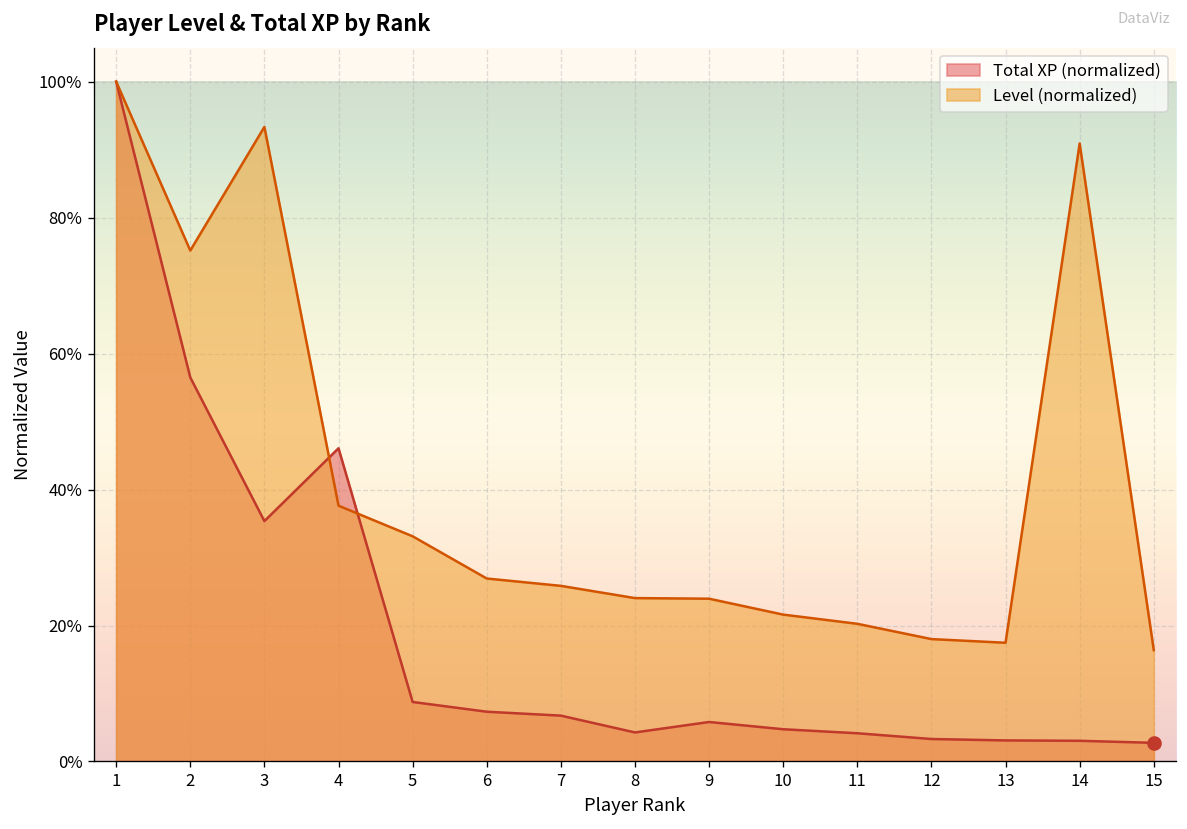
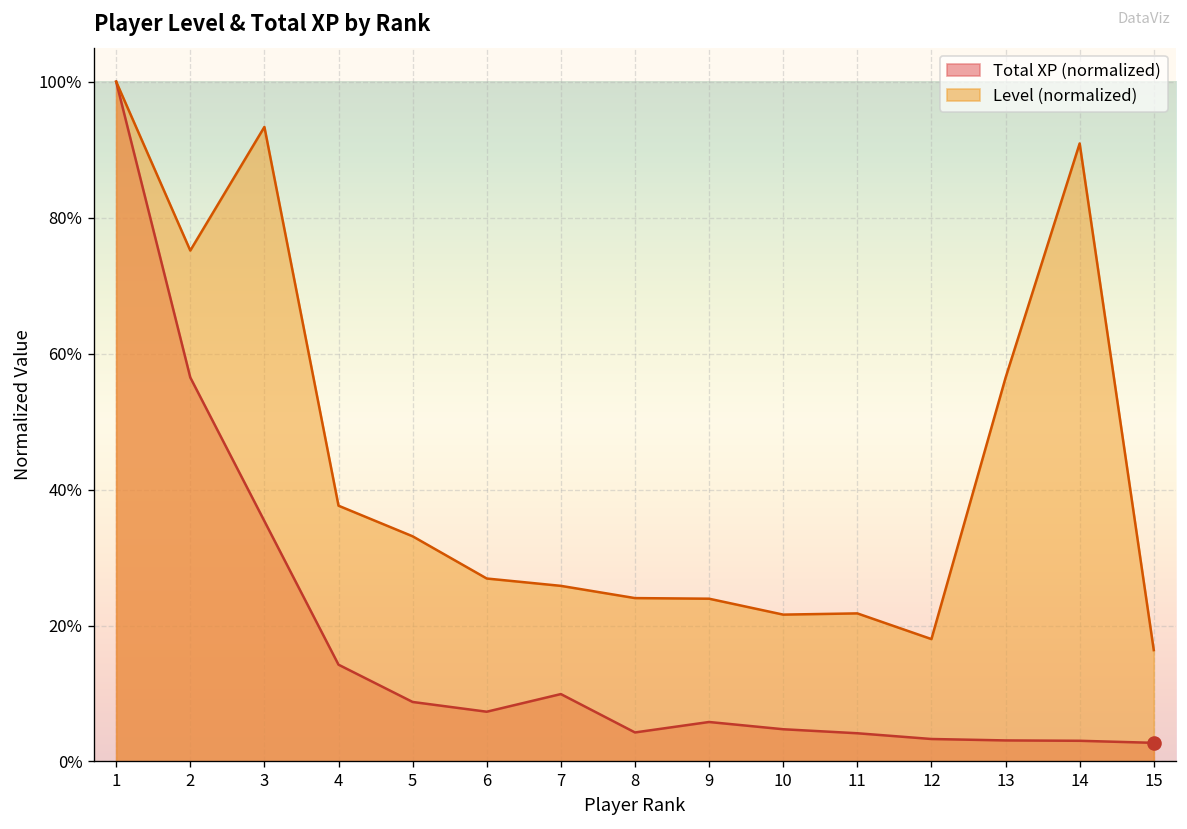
  {
    "Total XP (normalized)": {
      "2": "56%",
      "3": "35%",
-     "4": "46%",
+     "4": "14%",
      "5": "9%",
      "6": "7%",
-     "7": "7%",
+     "7": "10%",
      "8": "4%",
      "9": "6%",
      "10": "5%",
      "11": "4%",
      "12": "3%",
      "13": "3%",
      "14": "3%"
    },
    "Level (normalized)": {
      "2": "75%",
      "3": "93%",
      "4": "38%",
      "5": "33%",
      "6": "27%",
      "7": "26%",
      "8": "24%",
      "9": "24%",
      "10": "22%",
-     "11": "20%",
+     "11": "22%",
      "12": "18%",
-     "13": "17%",
+     "13": "56%",
      "14": "91%",
      "15": "16%"
    }
  }
